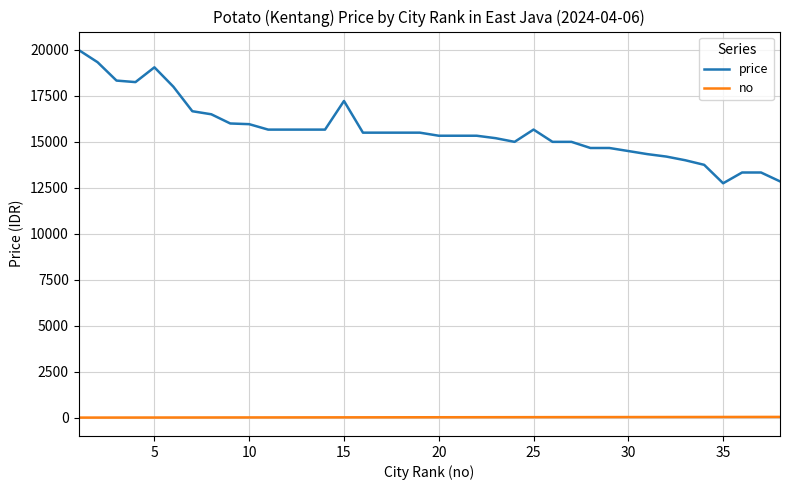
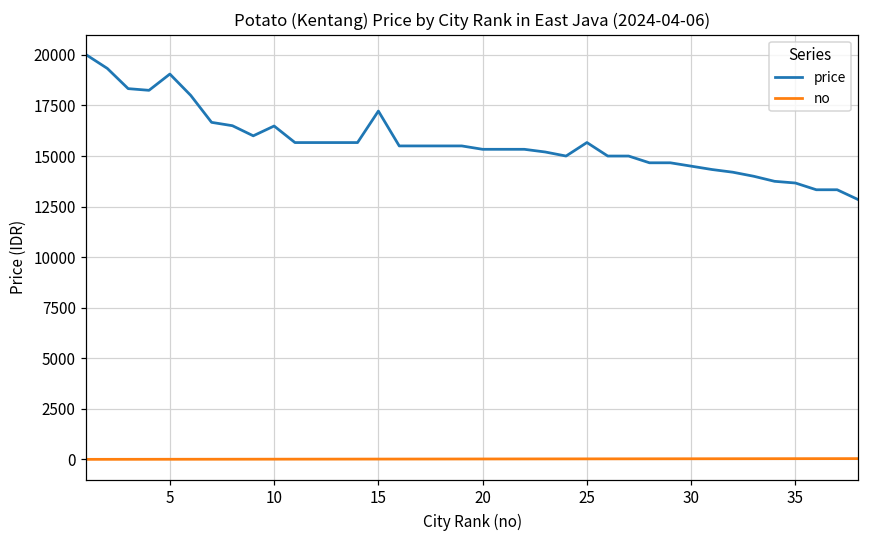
  {
    "price": {
      "5": 19100,
-     "10": 16000,
+     "10": 16500,
      "15": 17200,
      "20": 15300,
      "25": 15700,
      "30": 14500,
-     "35": 12700
+     "35": 13700
    },
    "no": {
      "5": 0,
      "10": 0,
      "15": 0,
      "20": 0,
      "25": 0,
      "30": 0,
      "35": 0
    }
  }
